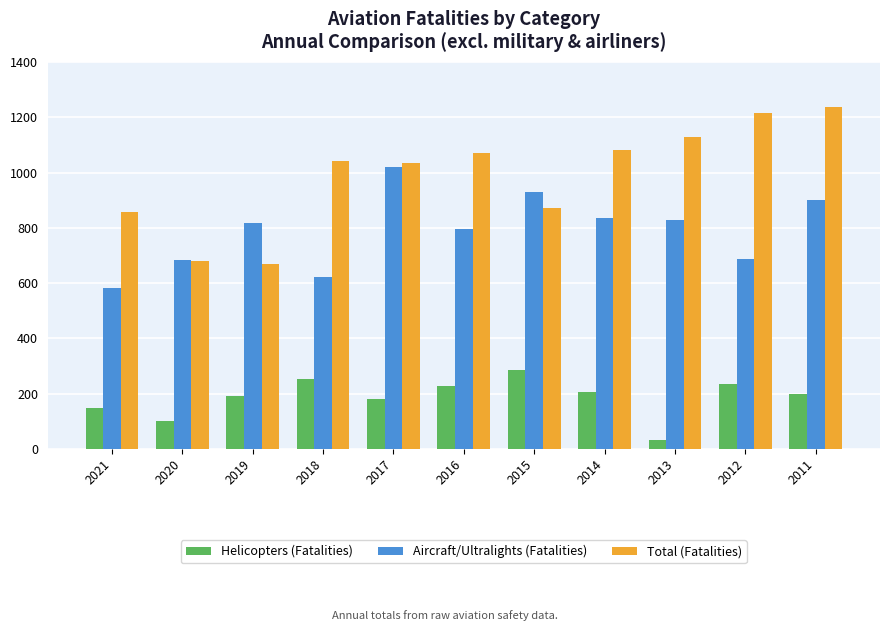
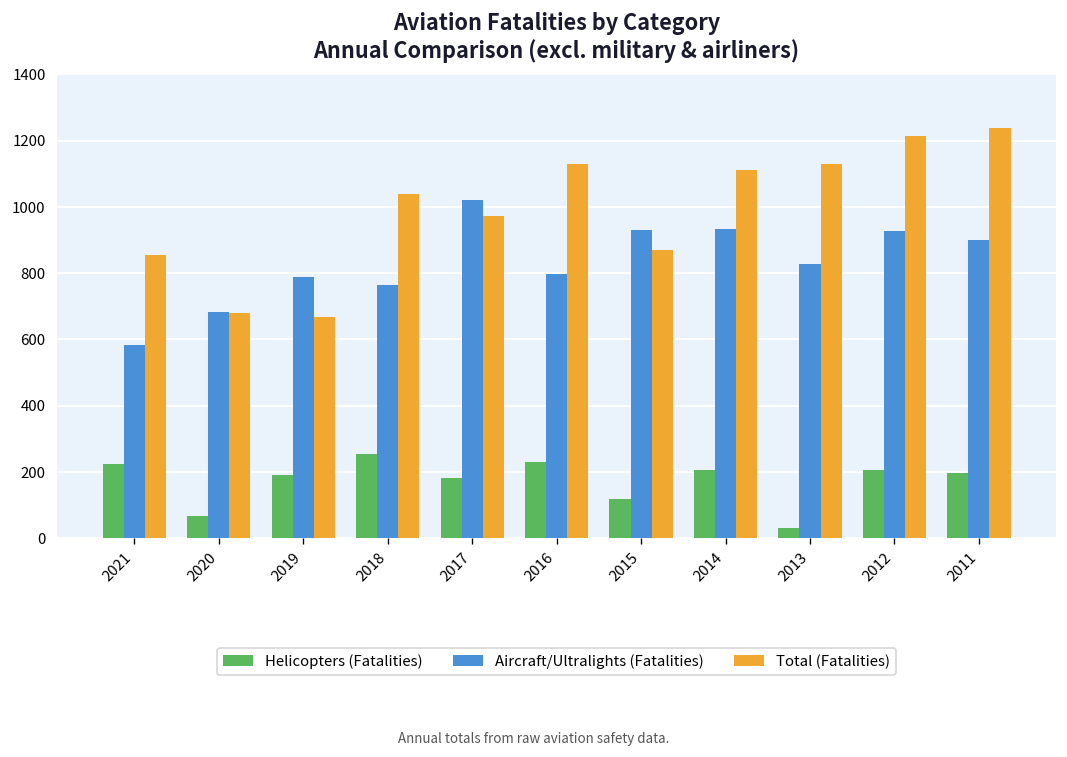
  {
    "Helicopters (Fatalities)": {
-     "2021": 150,
-     "2020": 100,
+     "2021": 220,
+     "2020": 70,
      "2019": 190,
      "2018": 250,
      "2017": 180,
      "2016": 230,
-     "2015": 280,
+     "2015": 120,
      "2014": 210,
      "2013": 30,
-     "2012": 240,
+     "2012": 210,
      "2011": 200
    },
    "Aircraft/Ultralights (Fatalities)": {
      "2021": 580,
      "2020": 680,
-     "2019": 820,
-     "2018": 620,
+     "2019": 790,
+     "2018": 770,
      "2017": 1020,
      "2016": 800,
      "2015": 930,
-     "2014": 830,
+     "2014": 930,
      "2013": 830,
-     "2012": 690,
+     "2012": 930,
      "2011": 900
    },
    "Total (Fatalities)": {
      "2021": 860,
      "2020": 680,
      "2019": 670,
      "2018": 1040,
-     "2017": 1040,
-     "2016": 1070,
+     "2017": 970,
+     "2016": 1130,
      "2015": 870,
-     "2014": 1080,
+     "2014": 1110,
      "2013": 1130,
      "2012": 1210,
      "2011": 1240
    }
  }
